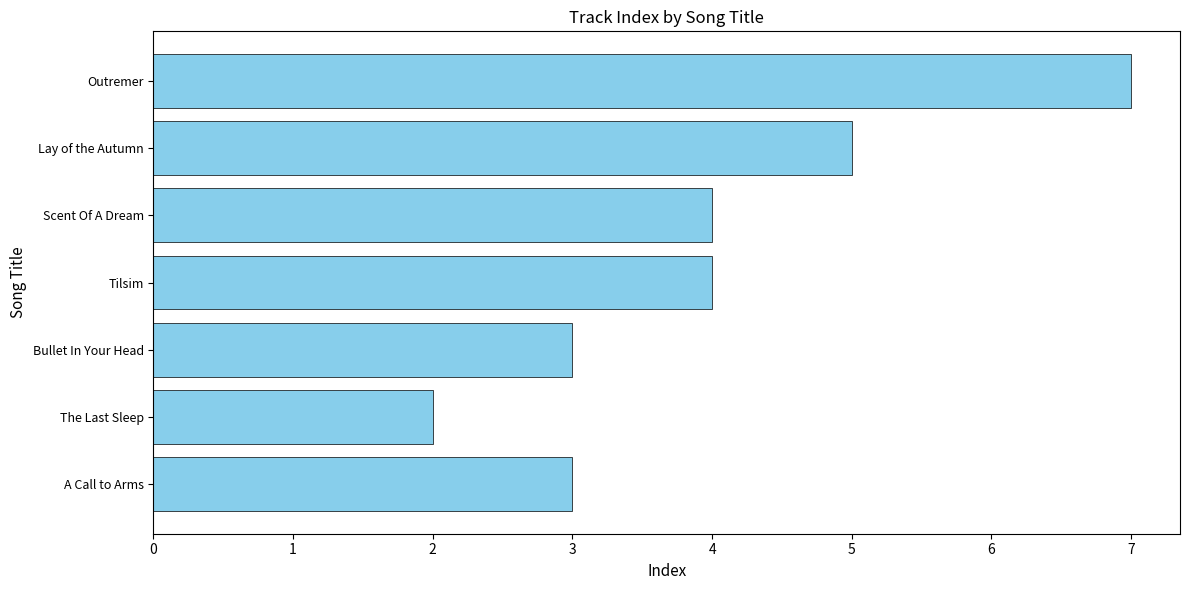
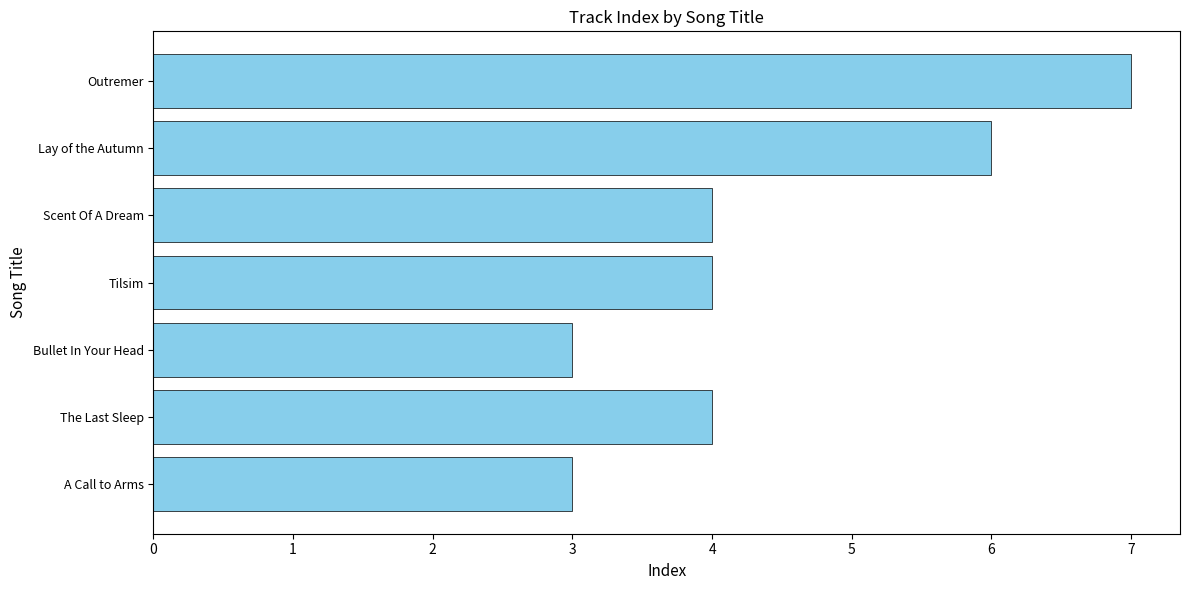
  {
    "Outremer": 7,
-   "Lay of the Autumn": 5,
+   "Lay of the Autumn": 6,
    "Scent Of A Dream": 4,
    "Tilsim": 4,
    "Bullet In Your Head": 3,
-   "The Last Sleep": 2,
+   "The Last Sleep": 4,
    "A Call to Arms": 3
  }
